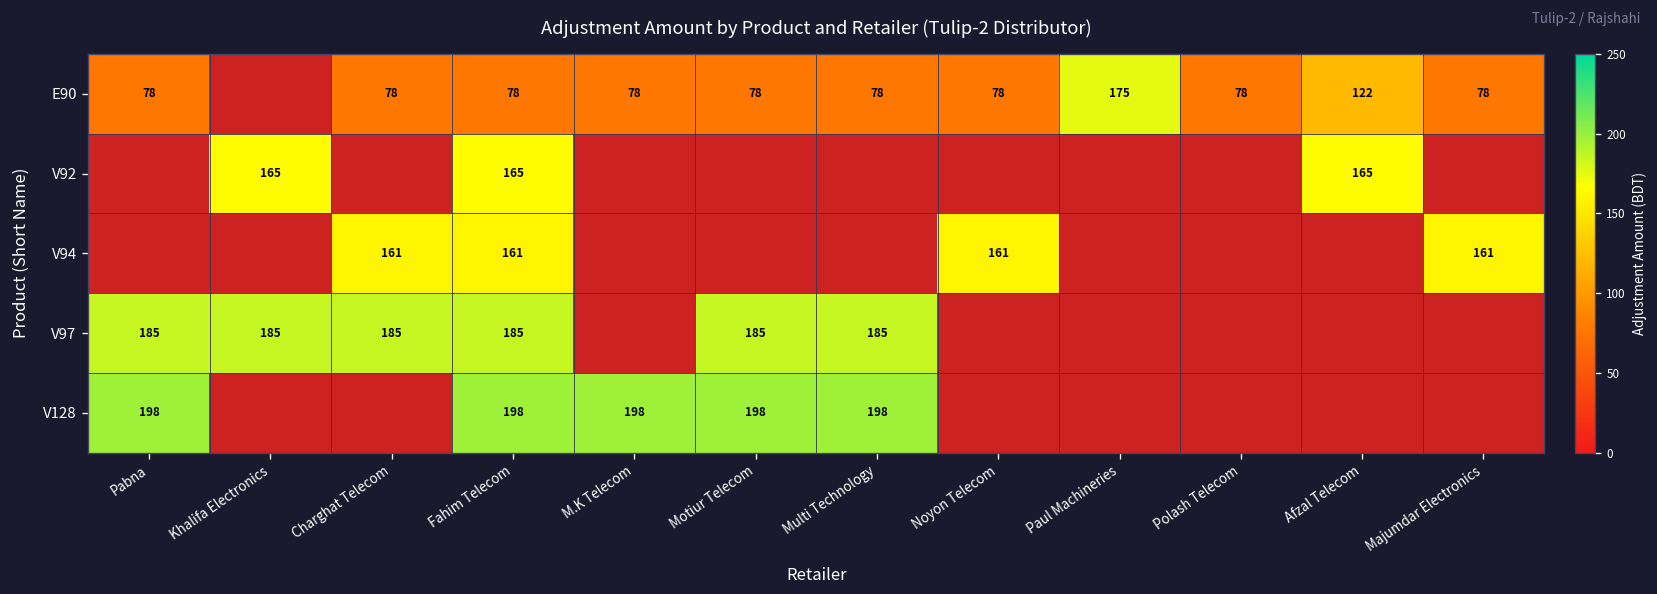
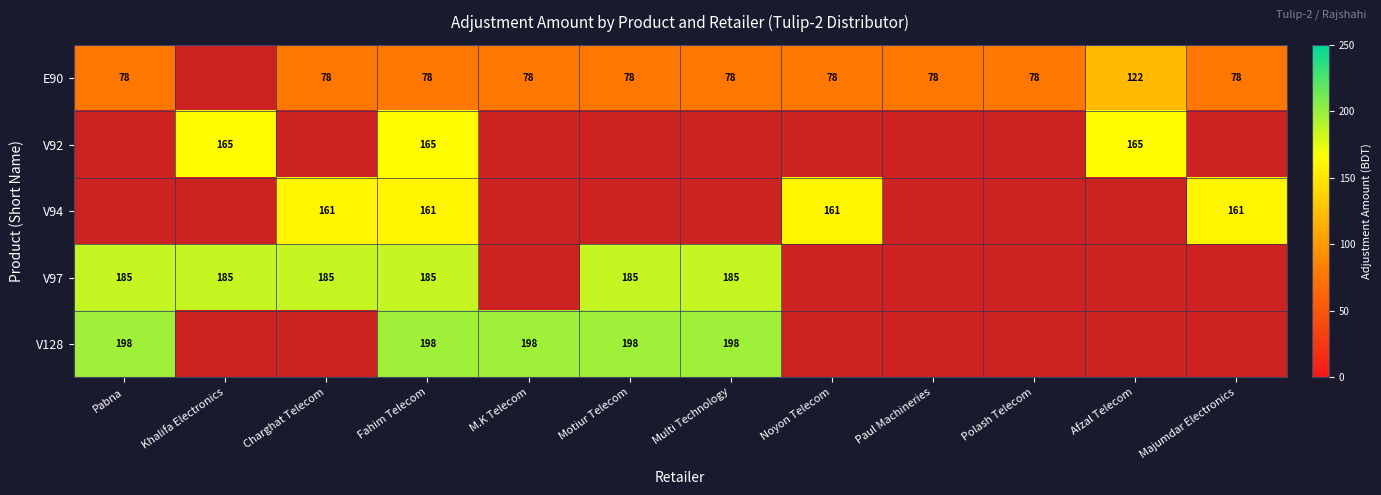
  {
    "E90": {
      "Pabna": 78,
      "Charghat Telecom": 78,
      "Fahim Telecom": 78,
      "M.K Telecom": 78,
      "Motiur Telecom": 78,
      "Multi Technology": 78,
      "Noyon Telecom": 78,
-     "Paul Machineries": 175,
+     "Paul Machineries": 78,
      "Polash Telecom": 78,
      "Afzal Telecom": 122,
      "Majumdar Electronics": 78
    },
    "V92": {
      "Khalifa Electronics": 165,
      "Fahim Telecom": 165,
      "Afzal Telecom": 165
    },
    "V94": {
      "Charghat Telecom": 161,
      "Fahim Telecom": 161,
      "Noyon Telecom": 161,
      "Majumdar Electronics": 161
    },
    "V97": {
      "Pabna": 185,
      "Khalifa Electronics": 185,
      "Charghat Telecom": 185,
      "Fahim Telecom": 185,
      "Motiur Telecom": 185,
      "Multi Technology": 185
    },
    "V128": {
      "Pabna": 198,
      "Fahim Telecom": 198,
      "M.K Telecom": 198,
      "Motiur Telecom": 198,
      "Multi Technology": 198
    }
  }
